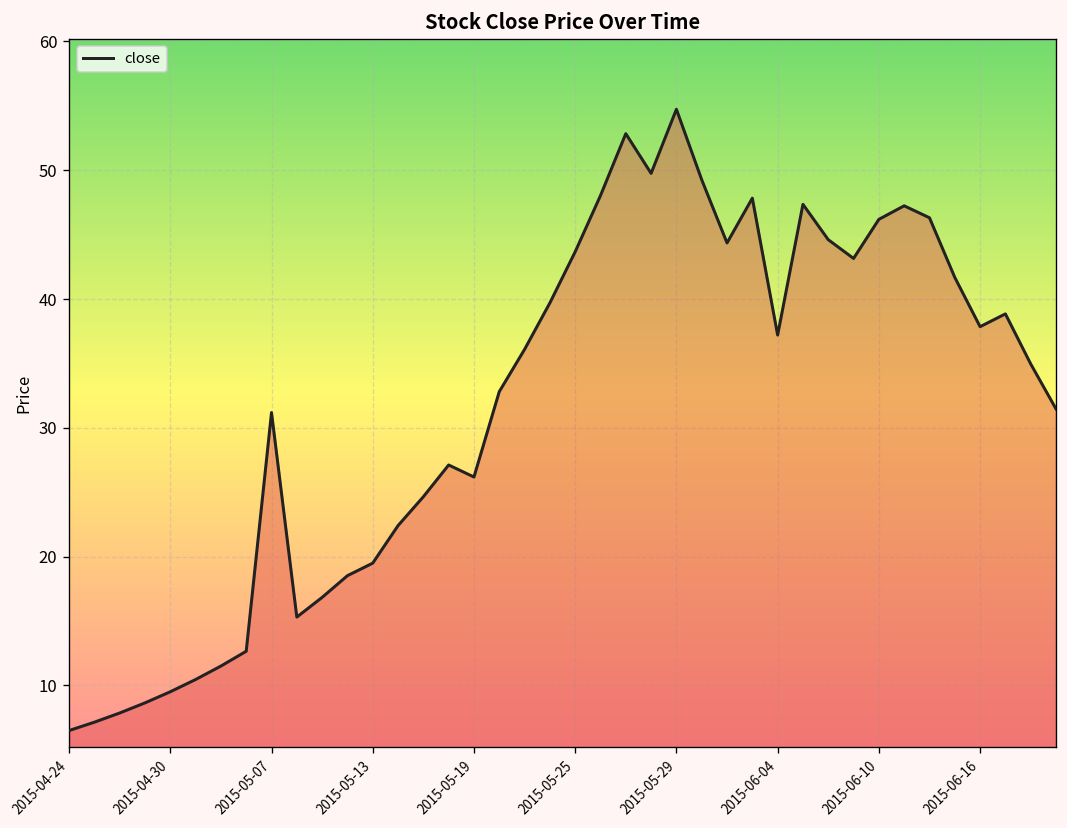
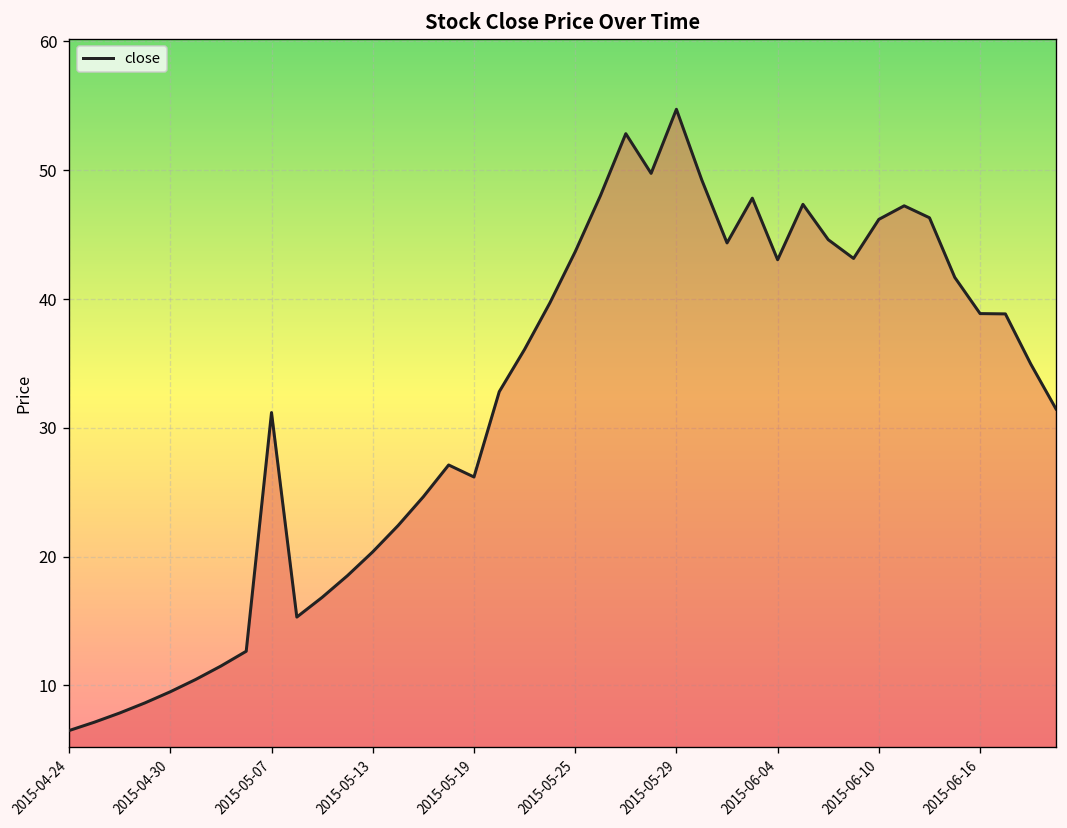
  {
    "2015-04-24": 6.5,
    "2015-04-30": 9.5,
    "2015-05-07": 31.2,
-   "2015-05-13": 19.5,
+   "2015-05-13": 20.4,
    "2015-05-19": 26.2,
    "2015-05-25": 43.7,
    "2015-05-29": 54.7,
-   "2015-06-04": 37.2,
+   "2015-06-04": 43.0,
    "2015-06-10": 46.2,
-   "2015-06-16": 37.9
+   "2015-06-16": 38.9
  }
